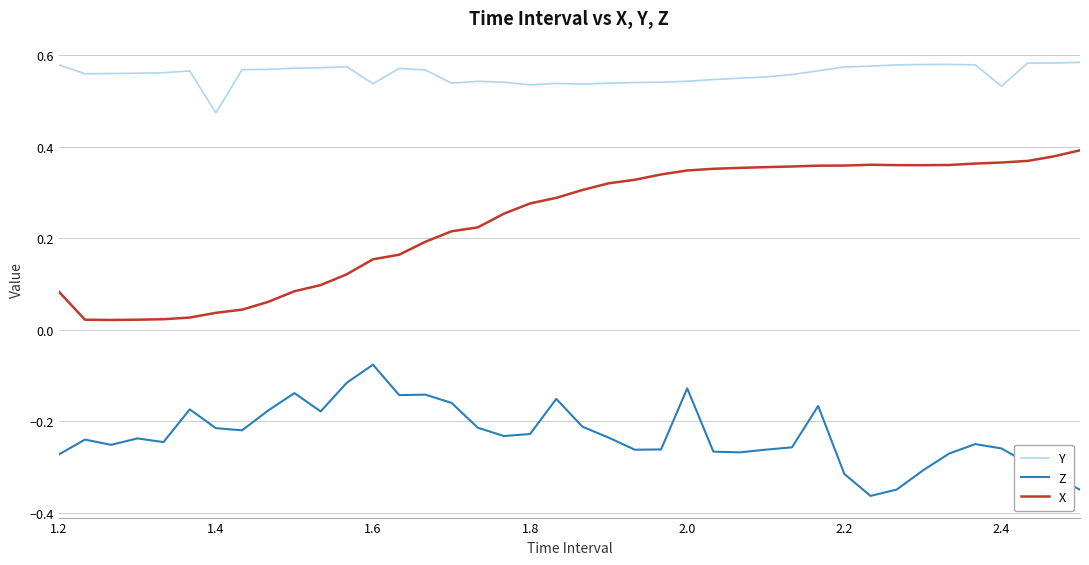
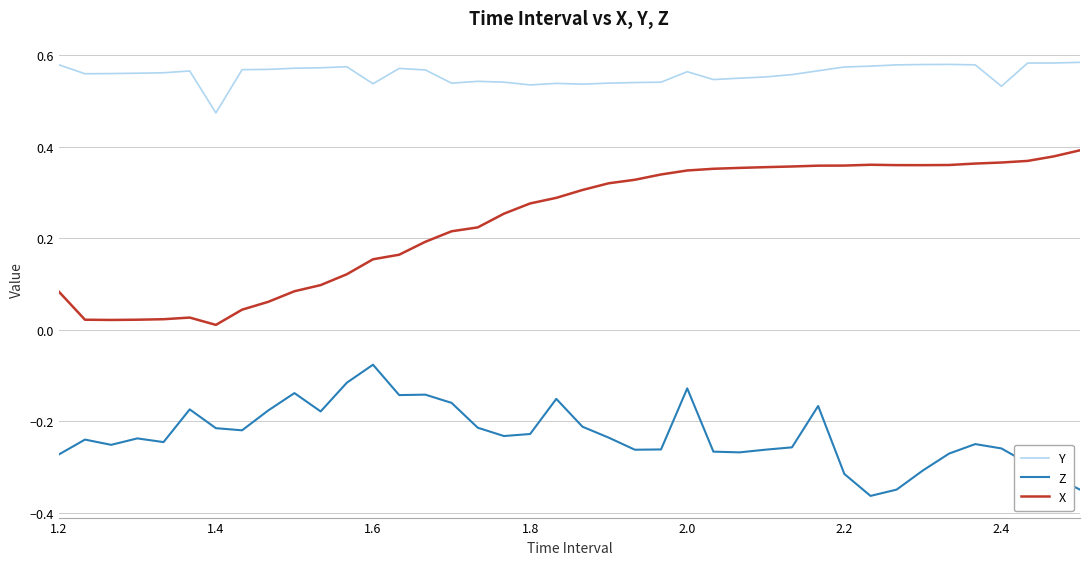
  {
    "Y": {
      "1.2": 0.58,
      "1.4": 0.47,
      "1.6": 0.54,
      "1.8": 0.53,
-     "2.0": 0.54,
+     "2.0": 0.56,
      "2.2": 0.57,
      "2.4": 0.53
    },
    "Z": {
      "1.2": -0.27,
      "1.4": -0.21,
      "1.6": -0.08,
      "1.8": -0.23,
      "2.0": -0.13,
      "2.2": -0.31,
      "2.4": -0.26
    },
    "X": {
      "1.2": 0.08,
-     "1.4": 0.04,
+     "1.4": 0.01,
      "1.6": 0.15,
      "1.8": 0.28,
      "2.0": 0.35,
      "2.2": 0.36,
      "2.4": 0.37
    }
  }
